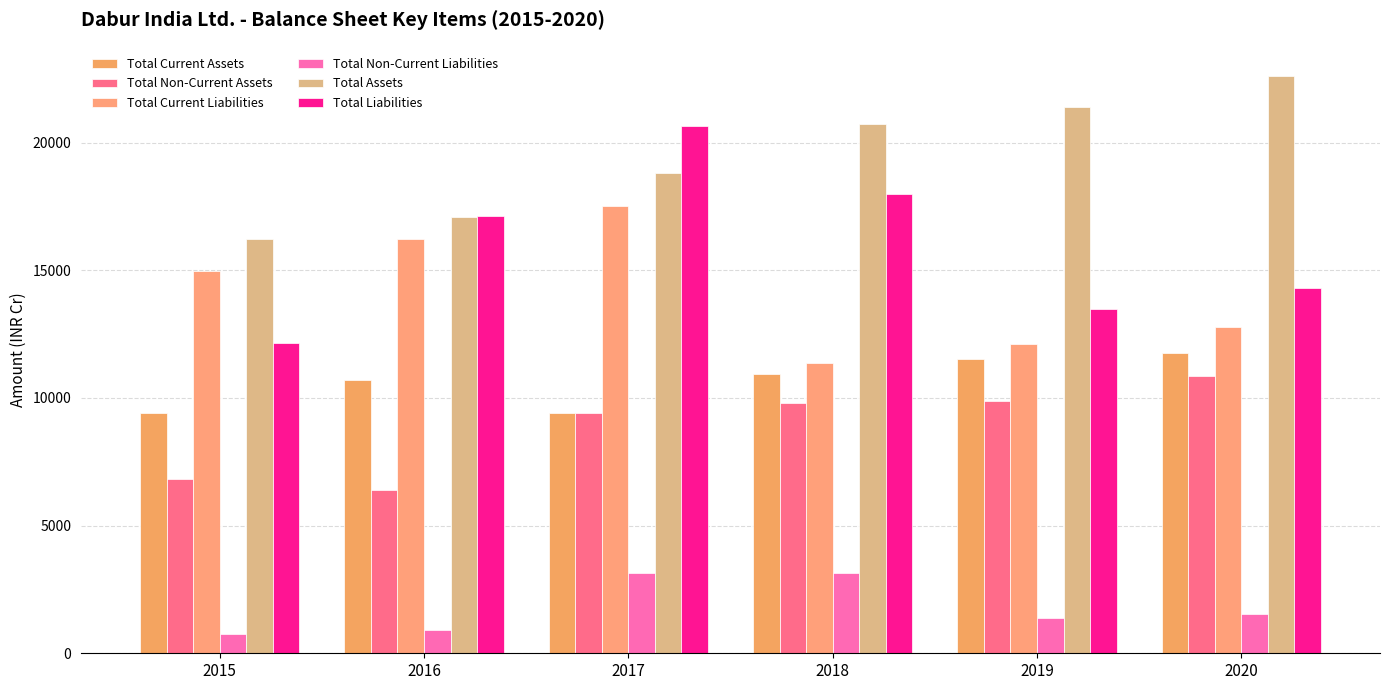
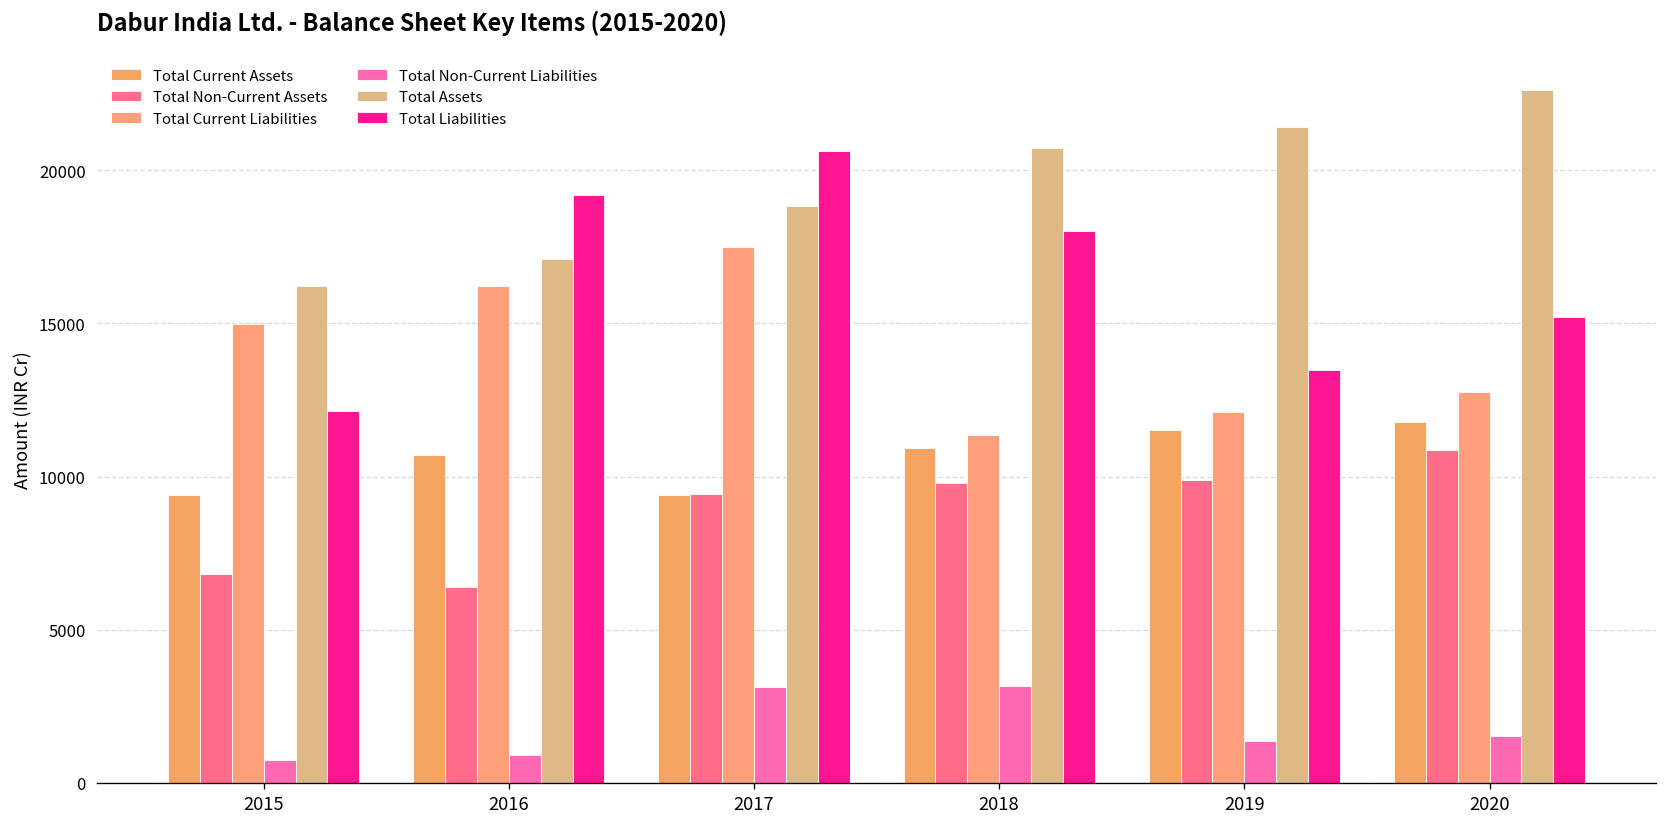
  {
    "Total Liabilities": {
      "2015": 12100,
-     "2016": 17100,
+     "2016": 19200,
      "2017": 20600,
      "2018": 18000,
      "2019": 13500,
-     "2020": 14300
+     "2020": 15200
    }
  }
